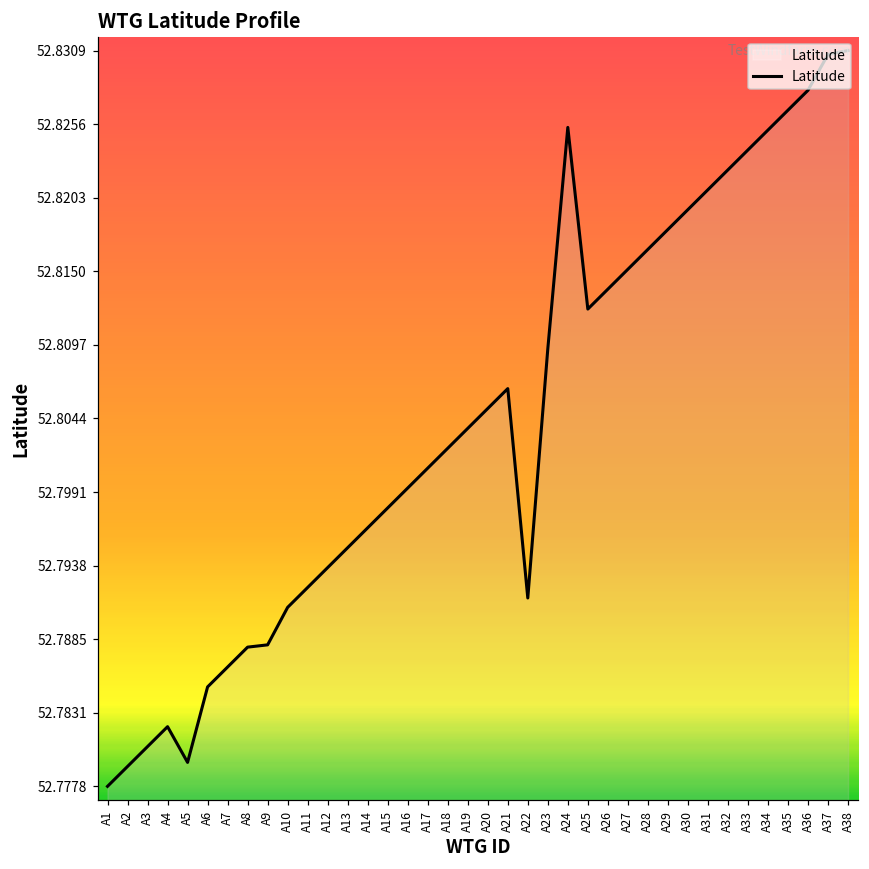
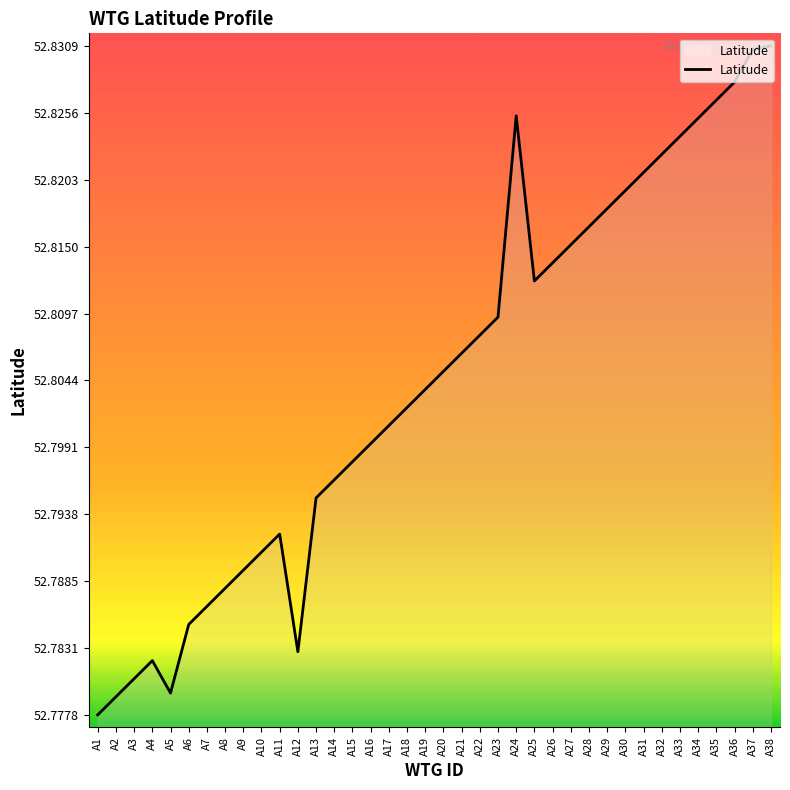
  {
    "A1": 52.7778,
    "A2": 52.7793,
    "A3": 52.7807,
    "A4": 52.7821,
    "A5": 52.7796,
    "A6": 52.7850,
    "A7": 52.7864,
    "A8": 52.7879,
-   "A9": 52.7880,
+   "A9": 52.7893,
    "A10": 52.7907,
    "A11": 52.7922,
-   "A12": 52.7936,
+   "A12": 52.7829,
    "A13": 52.7950,
    "A14": 52.7965,
    "A15": 52.7979,
    "A16": 52.7993,
    "A17": 52.8008,
    "A18": 52.8022,
    "A19": 52.8036,
    "A20": 52.8051,
    "A21": 52.8065,
-   "A22": 52.7914,
+   "A22": 52.8079,
    "A23": 52.8094,
    "A24": 52.8253,
    "A25": 52.8122,
    "A26": 52.8137,
    "A27": 52.8151,
    "A28": 52.8165,
    "A29": 52.8180,
    "A30": 52.8194,
    "A31": 52.8208,
    "A32": 52.8223,
    "A33": 52.8237,
    "A34": 52.8251,
    "A35": 52.8266,
    "A36": 52.8280
  }
